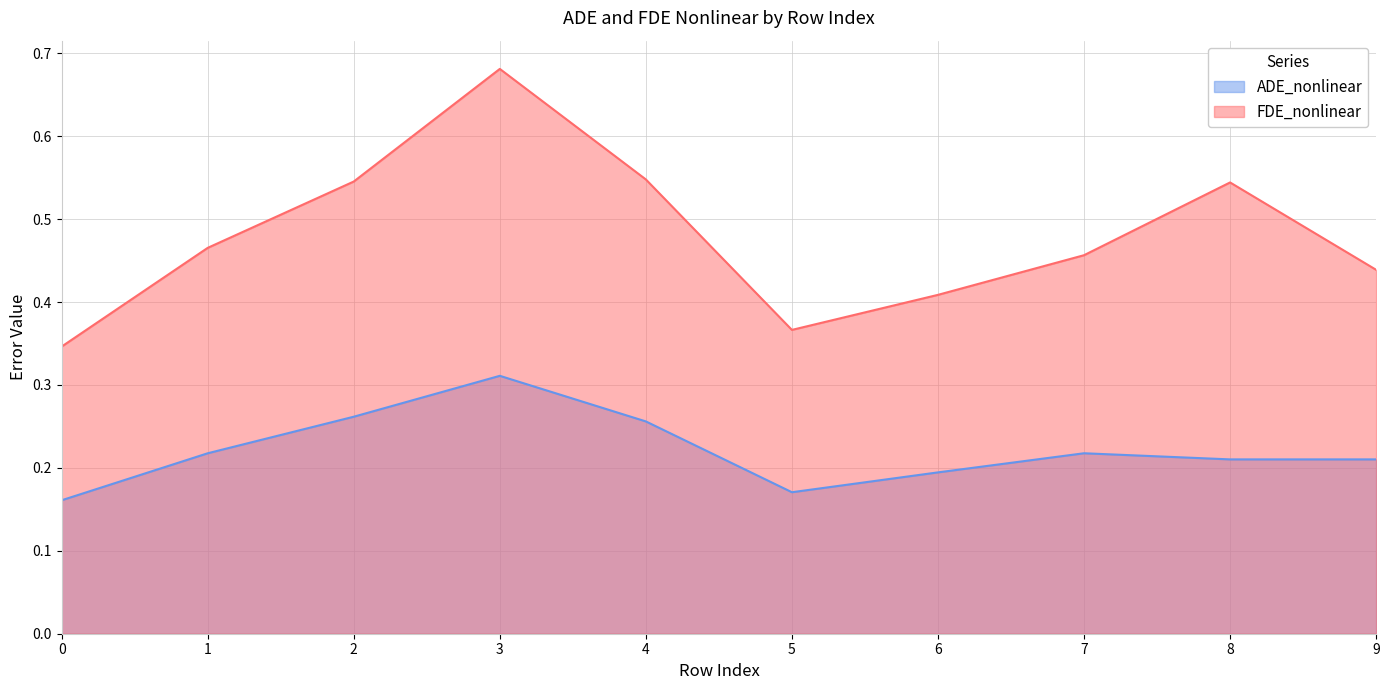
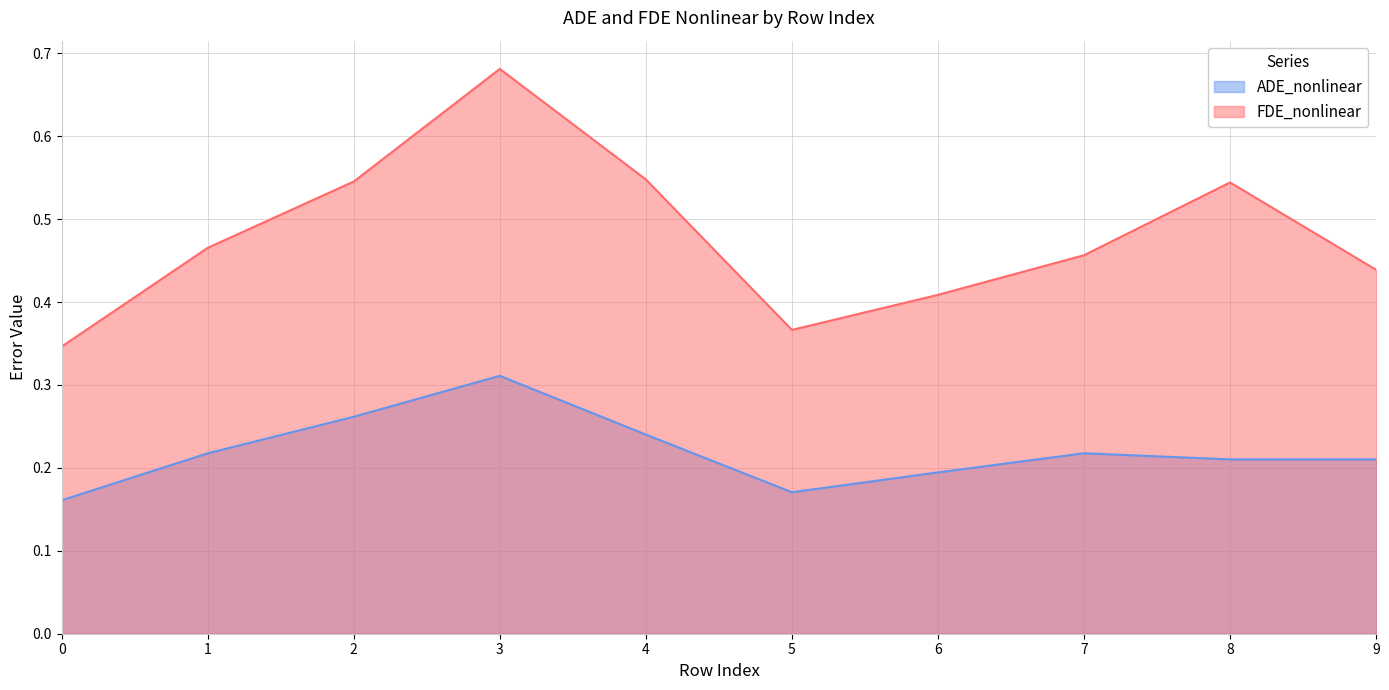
  {
    "ADE_nonlinear": {
      "0": 0.16,
      "1": 0.22,
      "2": 0.26,
      "3": 0.31,
-     "4": 0.26,
+     "4": 0.24,
      "5": 0.17,
      "6": 0.19,
      "7": 0.22,
      "8": 0.21,
      "9": 0.21
    },
    "FDE_nonlinear": {
      "0": 0.35,
      "1": 0.47,
      "2": 0.55,
      "3": 0.68,
      "4": 0.55,
      "5": 0.37,
      "6": 0.41,
      "7": 0.46,
      "8": 0.54,
      "9": 0.44
    }
  }
